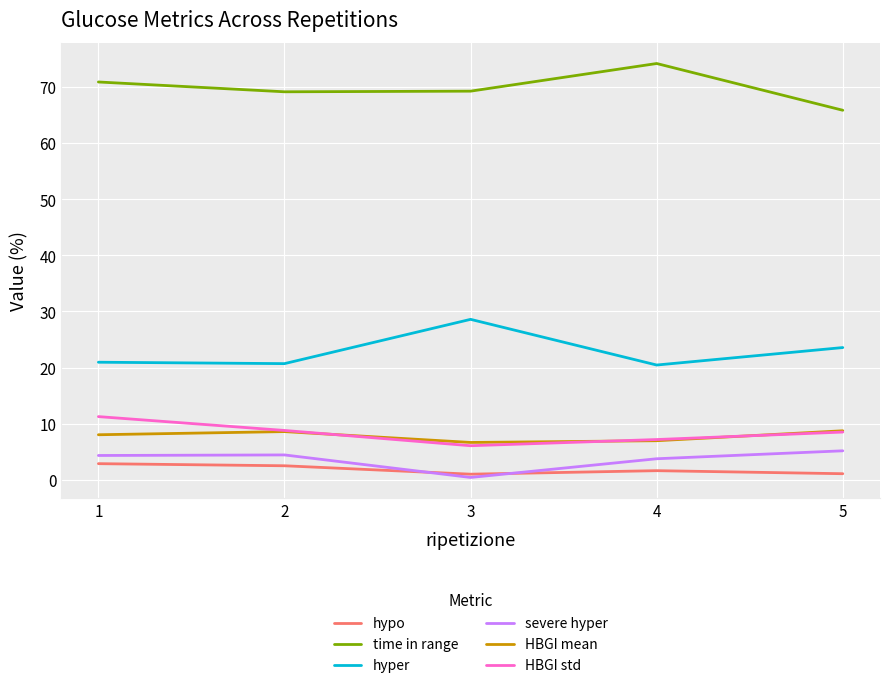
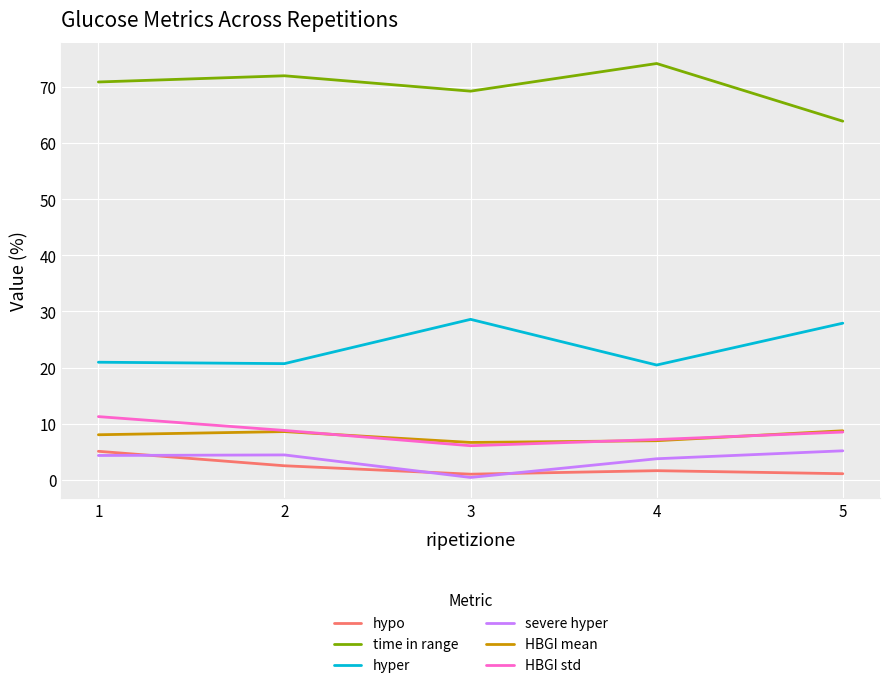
  {
    "hypo": {
-     "1": 3,
+     "1": 5,
      "2": 2,
      "3": 1,
      "4": 2,
      "5": 1
    },
    "time in range": {
      "1": 71,
-     "2": 69,
+     "2": 72,
      "3": 69,
      "4": 74,
-     "5": 66
+     "5": 64
    },
    "hyper": {
      "1": 21,
      "2": 21,
      "3": 29,
      "4": 20,
-     "5": 24
+     "5": 28
    },
    "severe hyper": {
      "1": 4,
      "2": 4,
      "3": 0,
      "4": 4,
      "5": 5
    },
    "HBGI mean": {
      "1": 8,
      "3": 7
    },
    "HBGI std": {
      "1": 11,
      "3": 6
    }
  }
